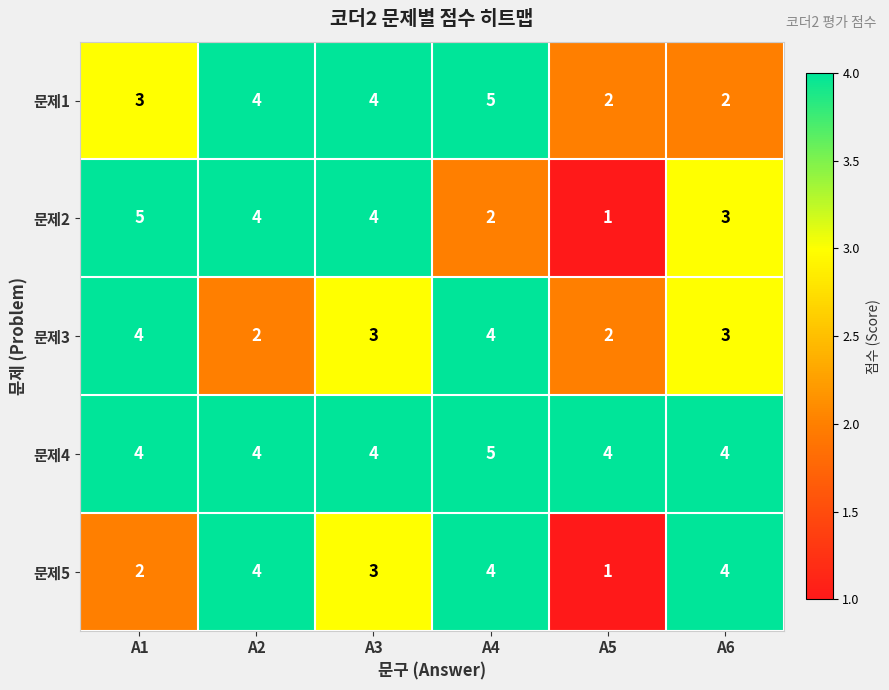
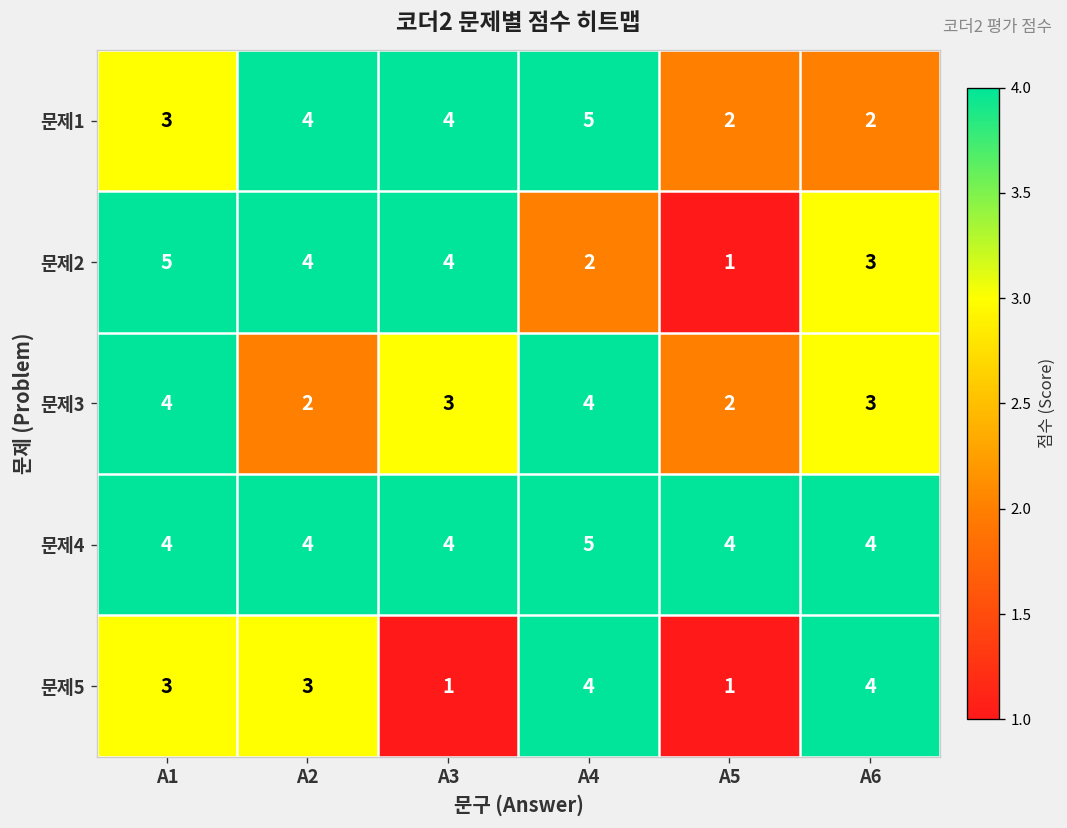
  {
    "문제1": {
      "A1": 3,
      "A2": 4,
      "A3": 4,
      "A4": 5,
      "A5": 2,
      "A6": 2
    },
    "문제2": {
      "A1": 5,
      "A2": 4,
      "A3": 4,
      "A4": 2,
      "A5": 1,
      "A6": 3
    },
    "문제3": {
      "A1": 4,
      "A2": 2,
      "A3": 3,
      "A4": 4,
      "A5": 2,
      "A6": 3
    },
    "문제4": {
      "A1": 4,
      "A2": 4,
      "A3": 4,
      "A4": 5,
      "A5": 4,
      "A6": 4
    },
    "문제5": {
-     "A1": 2,
-     "A2": 4,
-     "A3": 3,
+     "A1": 3,
+     "A2": 3,
+     "A3": 1,
      "A4": 4,
      "A5": 1,
      "A6": 4
    }
  }
